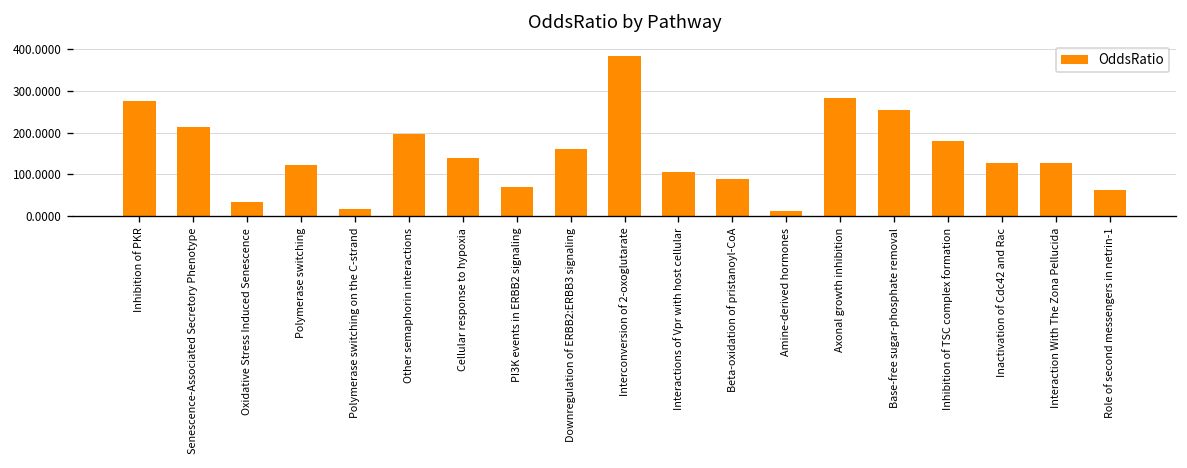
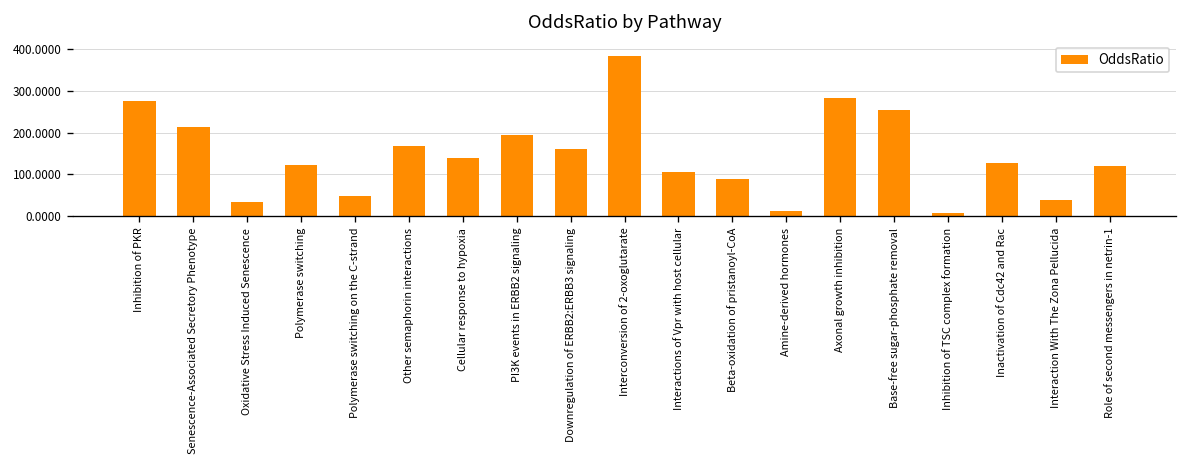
  {
    "Inhibition of PKR": 280,
    "Senescence-Associated Secretory Phenotype": 210,
    "Oxidative Stress Induced Senescence": 30,
    "Polymerase switching": 120,
-   "Polymerase switching on the C-strand": 20,
-   "Other semaphorin interactions": 200,
+   "Polymerase switching on the C-strand": 50,
+   "Other semaphorin interactions": 170,
    "Cellular response to hypoxia": 140,
-   "PI3K events in ERBB2 signaling": 70,
+   "PI3K events in ERBB2 signaling": 190,
    "Downregulation of ERBB2:ERBB3 signaling": 160,
    "Interconversion of 2-oxoglutarate": 380,
    "Interactions of Vpr with host cellular": 100,
    "Beta-oxidation of pristanoyl-CoA": 90,
    "Amine-derived hormones": 10,
    "Axonal growth inhibition": 280,
    "Base-free sugar-phosphate removal": 250,
-   "Inhibition of TSC complex formation": 180,
+   "Inhibition of TSC complex formation": 10,
    "Inactivation of Cdc42 and Rac": 130,
-   "Interaction With The Zona Pellucida": 130,
-   "Role of second messengers in netrin-1": 60
+   "Interaction With The Zona Pellucida": 40,
+   "Role of second messengers in netrin-1": 120
  }
